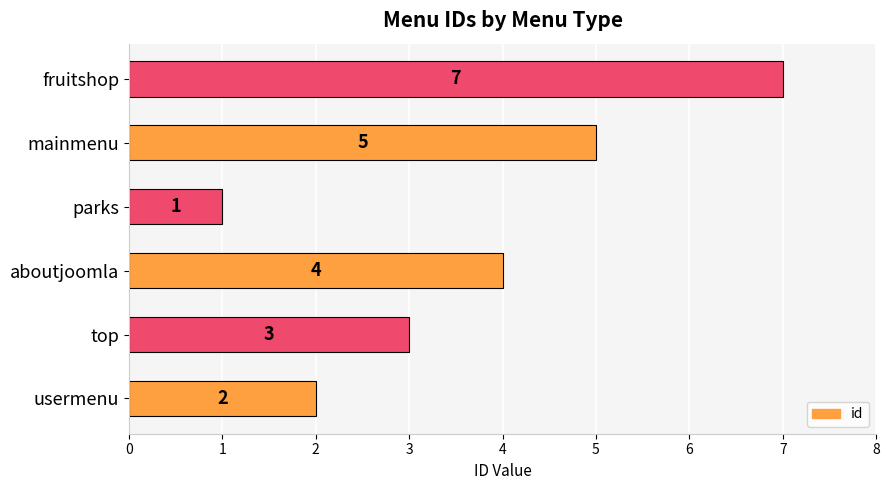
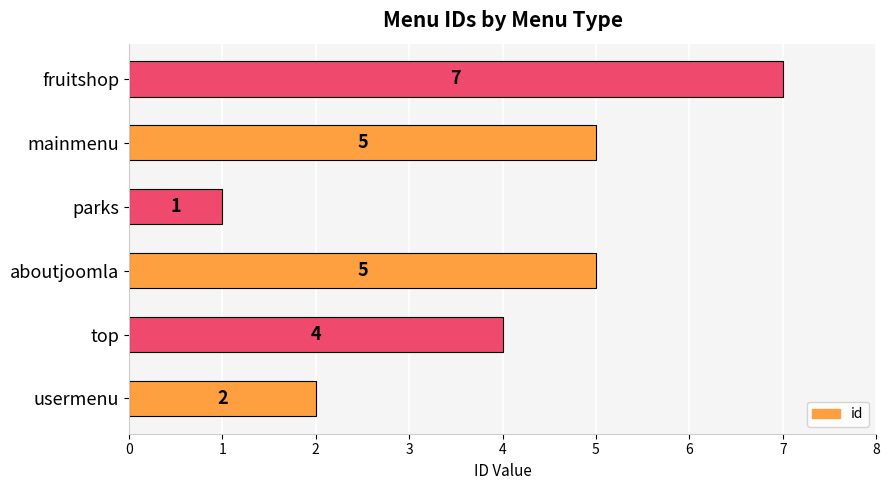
  {
    "fruitshop": 7,
    "mainmenu": 5,
    "parks": 1,
-   "aboutjoomla": 4,
-   "top": 3,
+   "aboutjoomla": 5,
+   "top": 4,
    "usermenu": 2
  }
